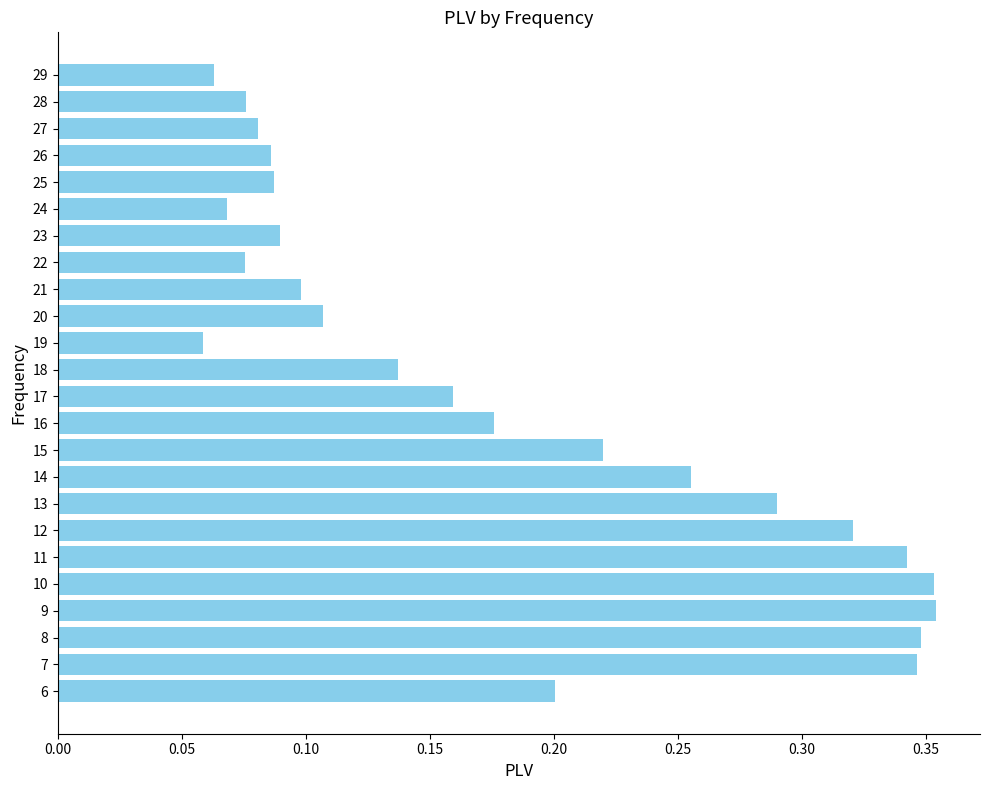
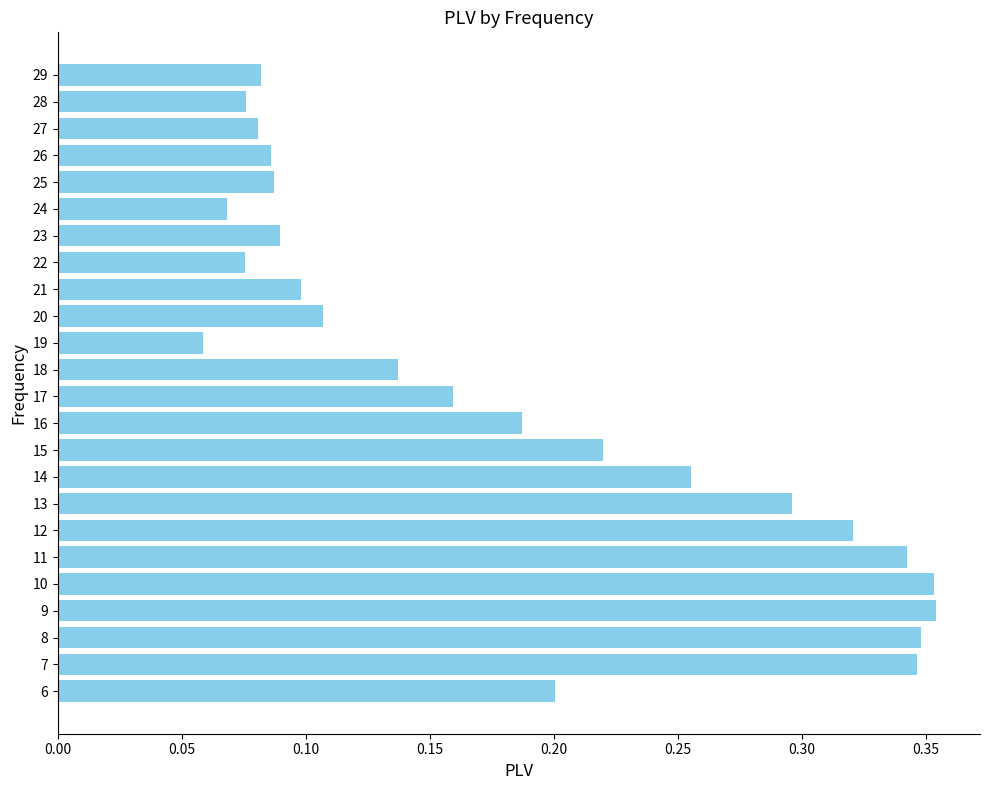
  {
-   "29": 0.063,
+   "29": 0.082,
    "28": 0.076,
    "27": 0.081,
    "26": 0.086,
    "25": 0.087,
    "24": 0.068,
    "23": 0.090,
    "22": 0.076,
    "21": 0.098,
    "20": 0.107,
    "19": 0.059,
    "18": 0.137,
    "17": 0.159,
-   "16": 0.176,
+   "16": 0.187,
    "15": 0.220,
    "14": 0.255,
-   "13": 0.290,
+   "13": 0.296,
    "12": 0.321,
    "11": 0.342,
    "10": 0.353,
    "9": 0.354,
    "8": 0.348,
    "7": 0.347,
    "6": 0.201
  }
